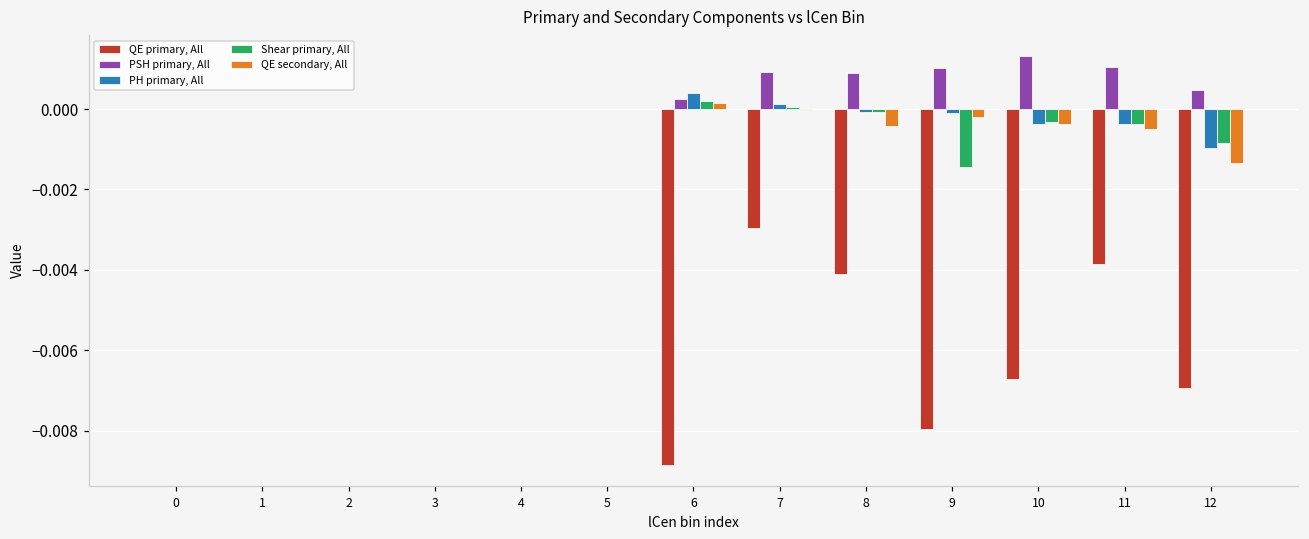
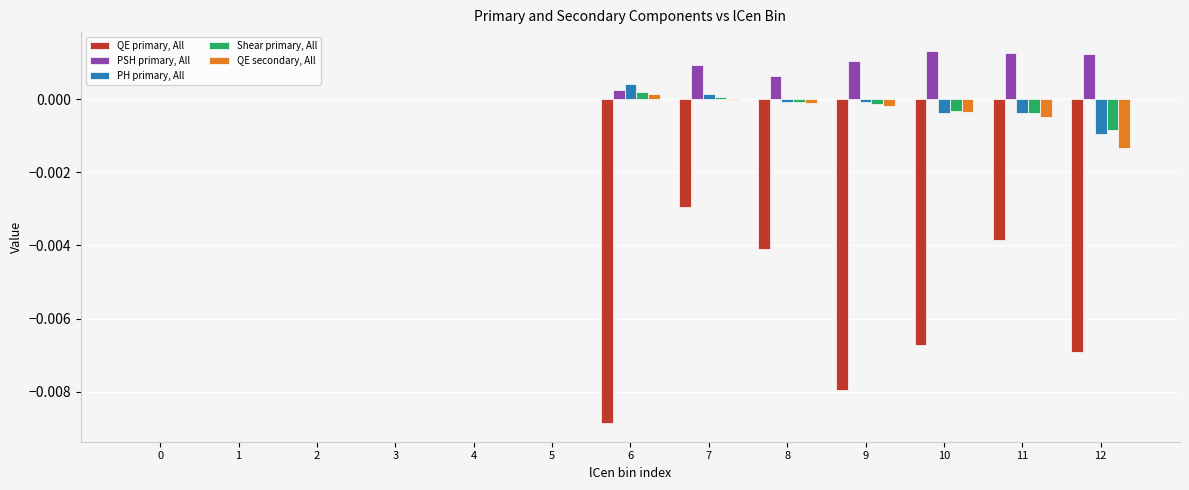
  {
    "QE primary, All": {
      "0": 0.0000,
      "1": 0.0000,
      "2": 0.0000,
      "3": 0.0000,
      "4": 0.0000,
      "5": 0.0000,
      "6": -0.0089,
      "7": -0.0030,
      "8": -0.0041,
      "9": -0.0080,
      "10": -0.0067,
      "11": -0.0039,
      "12": -0.0069
    },
    "PSH primary, All": {
      "0": 0.0000,
      "1": 0.0000,
      "2": 0.0000,
      "3": 0.0000,
      "4": 0.0000,
      "5": 0.0000,
      "6": 0.0002,
      "7": 0.0009,
-     "8": 0.0009,
+     "8": 0.0006,
      "9": 0.0010,
      "10": 0.0013,
-     "11": 0.0010,
-     "12": 0.0005
+     "11": 0.0013,
+     "12": 0.0012
    },
    "PH primary, All": {
      "0": 0.0000,
      "1": 0.0000,
      "2": 0.0000,
      "3": 0.0000,
      "4": 0.0000,
      "5": 0.0000,
      "6": 0.0004,
      "7": 0.0001,
      "8": -0.0001,
      "9": -0.0001,
      "10": -0.0004,
      "11": -0.0004,
      "12": -0.0010
    },
    "Shear primary, All": {
      "0": 0.0000,
      "1": 0.0000,
      "2": 0.0000,
      "3": 0.0000,
      "4": 0.0000,
      "5": 0.0000,
      "6": 0.0002,
      "8": -0.0001,
-     "9": -0.0014,
+     "9": -0.0001,
      "10": -0.0003,
      "11": -0.0004,
      "12": -0.0008
    },
    "QE secondary, All": {
      "0": 0.0000,
      "1": 0.0000,
      "2": 0.0000,
      "3": 0.0000,
      "4": 0.0000,
      "5": 0.0000,
      "6": 0.0001,
-     "8": -0.0004,
+     "8": -0.0001,
      "9": -0.0002,
      "10": -0.0004,
      "11": -0.0005,
      "12": -0.0013
    }
  }
